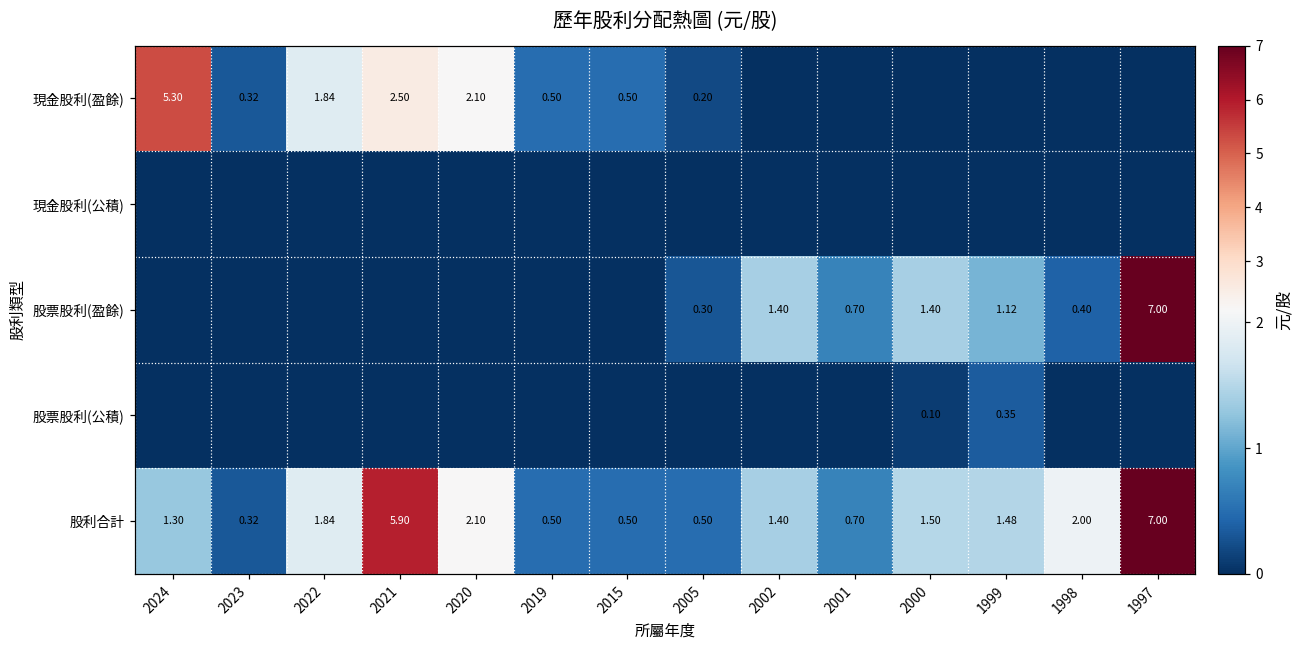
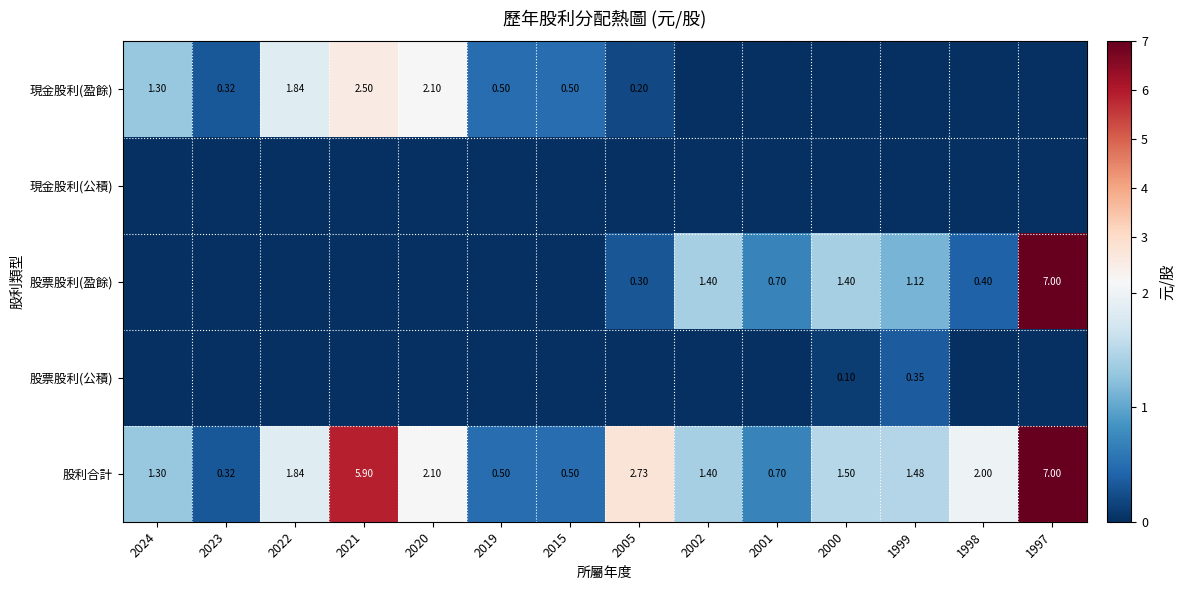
  {
    "現金股利(盈餘)": {
-     "2024": 5.30,
+     "2024": 1.30,
      "2023": 0.32,
      "2022": 1.84,
      "2021": 2.50,
      "2020": 2.10,
      "2019": 0.50,
      "2015": 0.50,
      "2005": 0.20
    },
    "股票股利(盈餘)": {
      "2005": 0.30,
      "2002": 1.40,
      "2001": 0.70,
      "2000": 1.40,
      "1999": 1.12,
      "1998": 0.40,
      "1997": 7.00
    },
    "股票股利(公積)": {
      "2000": 0.10,
      "1999": 0.35
    },
    "股利合計": {
      "2024": 1.30,
      "2023": 0.32,
      "2022": 1.84,
      "2021": 5.90,
      "2020": 2.10,
      "2019": 0.50,
      "2015": 0.50,
-     "2005": 0.50,
+     "2005": 2.73,
      "2002": 1.40,
      "2001": 0.70,
      "2000": 1.50,
      "1999": 1.48,
      "1998": 2.00,
      "1997": 7.00
    }
  }
